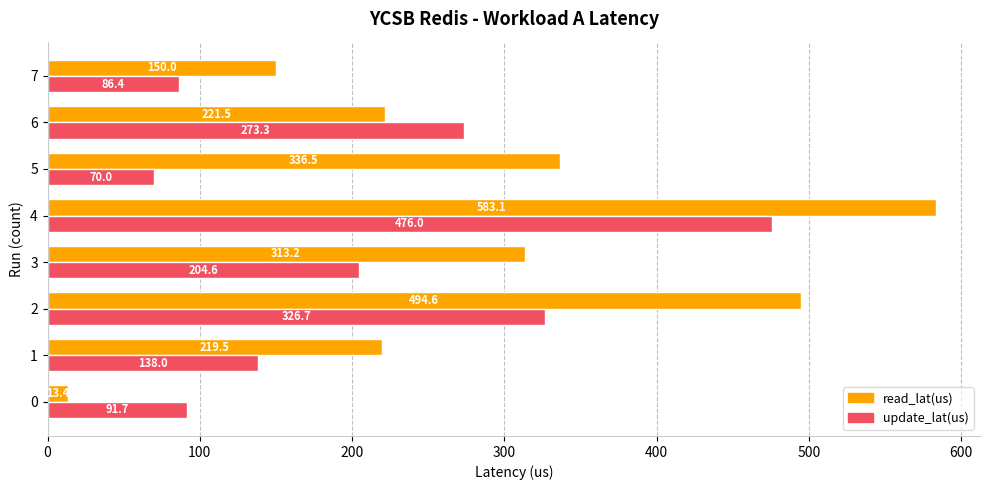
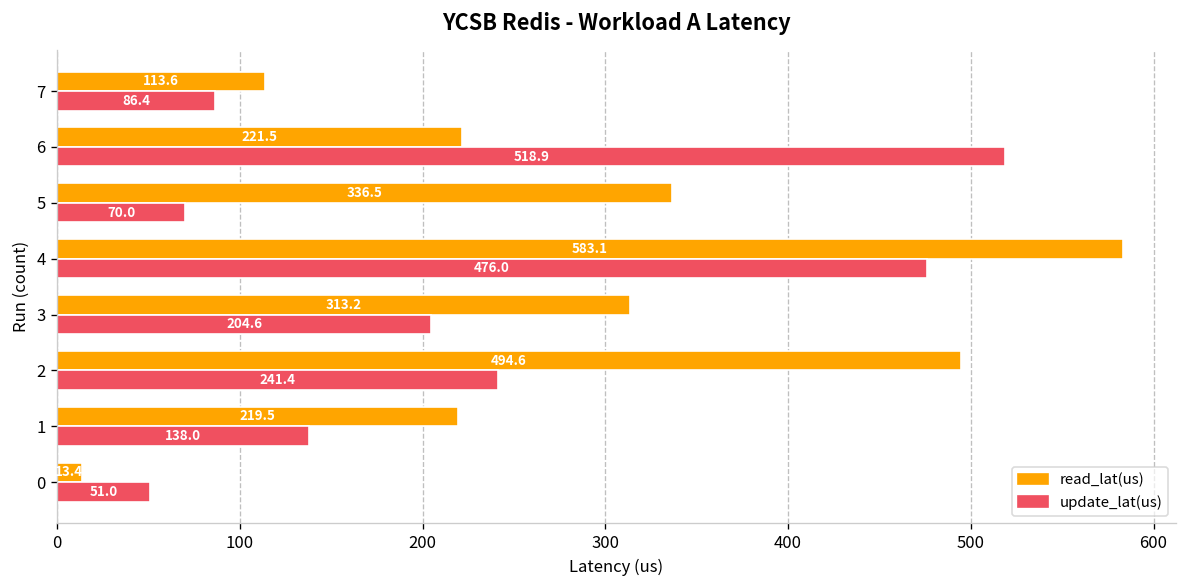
  {
    "read_lat(us)": {
-     "7": 150.0,
+     "7": 113.6,
      "6": 221.5,
      "5": 336.5,
      "4": 583.1,
      "3": 313.2,
      "2": 494.6,
      "1": 219.5,
      "0": 13.4
    },
    "update_lat(us)": {
      "7": 86.4,
-     "6": 273.3,
+     "6": 518.9,
      "5": 70.0,
      "4": 476.0,
      "3": 204.6,
-     "2": 326.7,
+     "2": 241.4,
      "1": 138.0,
-     "0": 91.7
+     "0": 51.0
    }
  }
